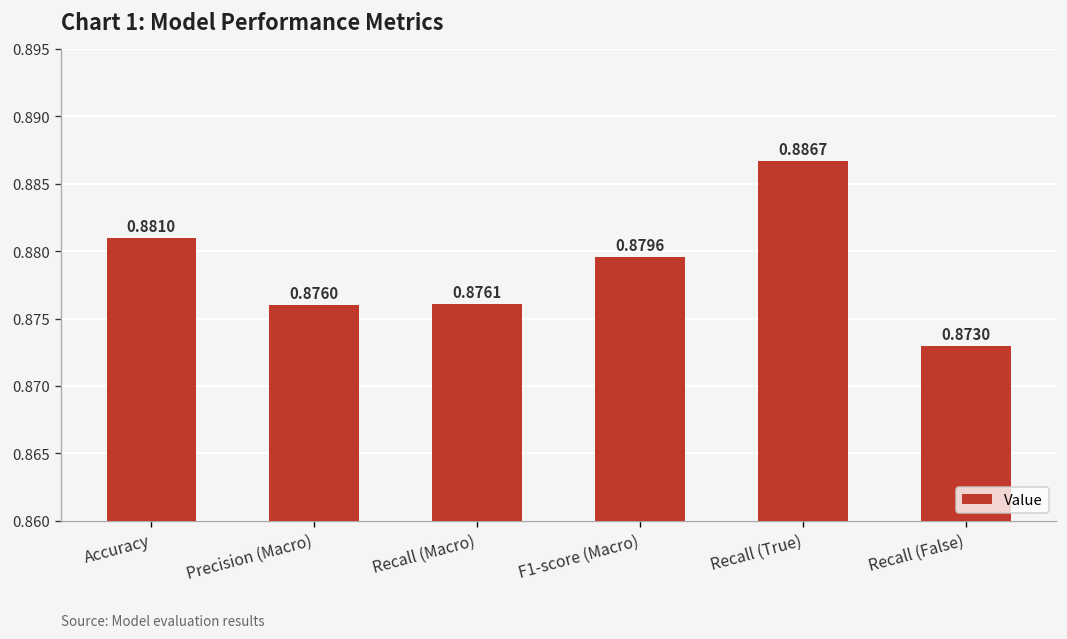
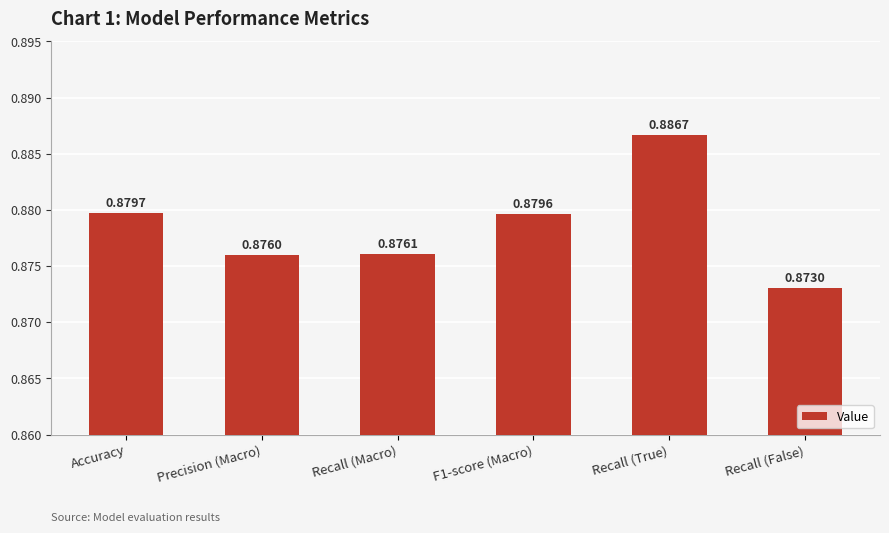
  {
-   "Accuracy": 0.8810,
+   "Accuracy": 0.8797,
    "Precision (Macro)": 0.8760,
    "Recall (Macro)": 0.8761,
    "F1-score (Macro)": 0.8796,
    "Recall (True)": 0.8867,
    "Recall (False)": 0.8730
  }
